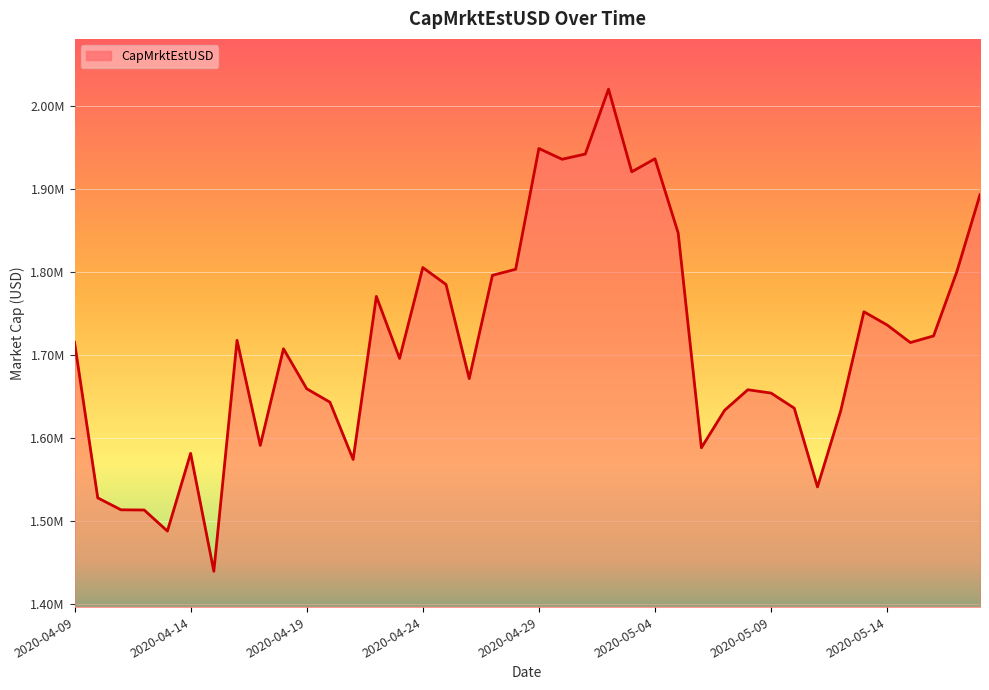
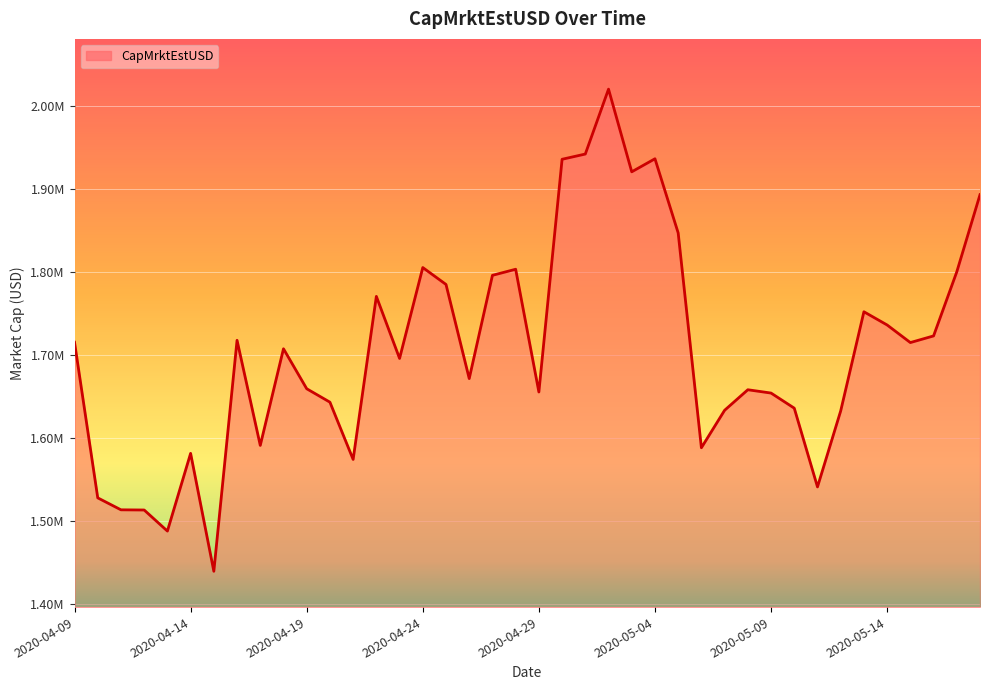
  {
    "2020-04-09": 1720000,
    "2020-04-14": 1580000,
    "2020-04-19": 1660000,
    "2020-04-24": 1810000,
-   "2020-04-29": 1950000,
+   "2020-04-29": 1660000,
    "2020-05-04": 1940000,
    "2020-05-09": 1650000,
    "2020-05-14": 1740000
  }
